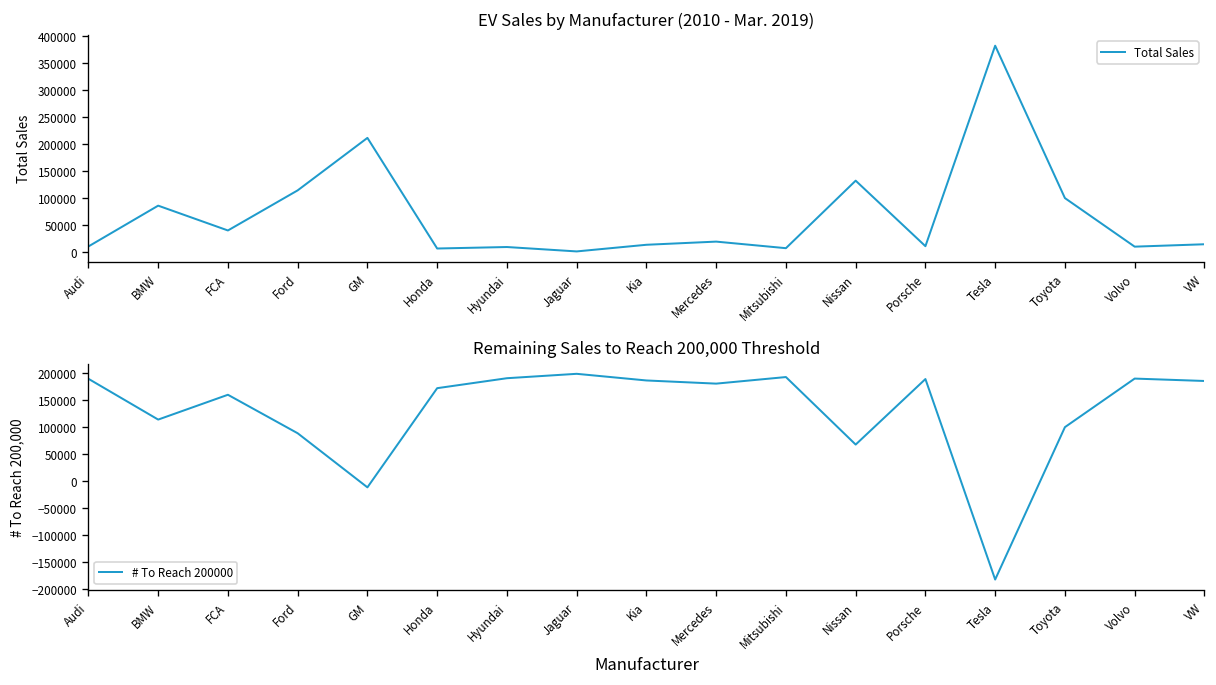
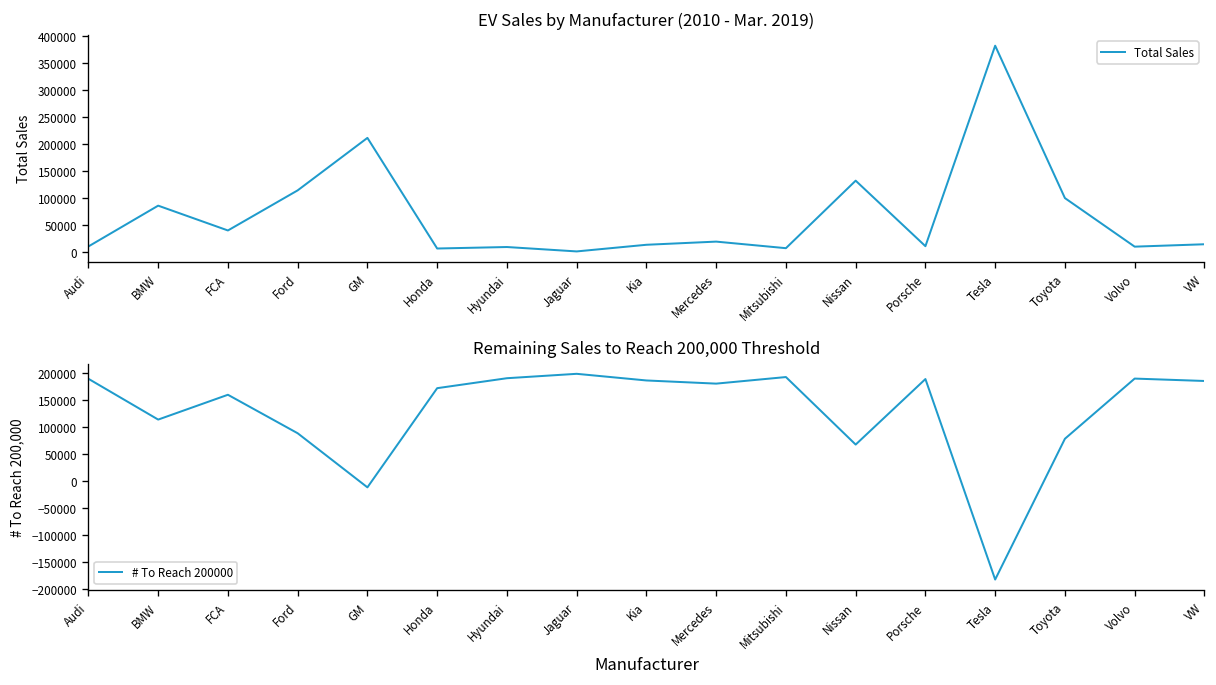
  {
    "EV Sales by Manufacturer (2010 - Mar. 2019)": {
      "Audi": 10000,
      "BMW": 90000,
      "FCA": 40000,
      "Ford": 110000,
      "GM": 210000,
      "Honda": 10000,
      "Hyundai": 10000,
      "Jaguar": 0,
      "Kia": 10000,
      "Mercedes": 20000,
      "Mitsubishi": 10000,
      "Nissan": 130000,
      "Porsche": 10000,
      "Tesla": 380000,
      "Toyota": 100000,
      "Volvo": 10000,
      "VW": 10000
    },
    "Remaining Sales to Reach 200,000 Threshold": {
      "Audi": 190000,
      "BMW": 110000,
      "FCA": 160000,
      "Ford": 90000,
      "GM": -10000,
      "Honda": 170000,
      "Hyundai": 190000,
      "Jaguar": 200000,
      "Kia": 190000,
      "Mercedes": 180000,
      "Mitsubishi": 190000,
      "Nissan": 70000,
      "Porsche": 190000,
      "Tesla": -180000,
-     "Toyota": 100000,
+     "Toyota": 80000,
      "Volvo": 190000,
      "VW": 190000
    }
  }
